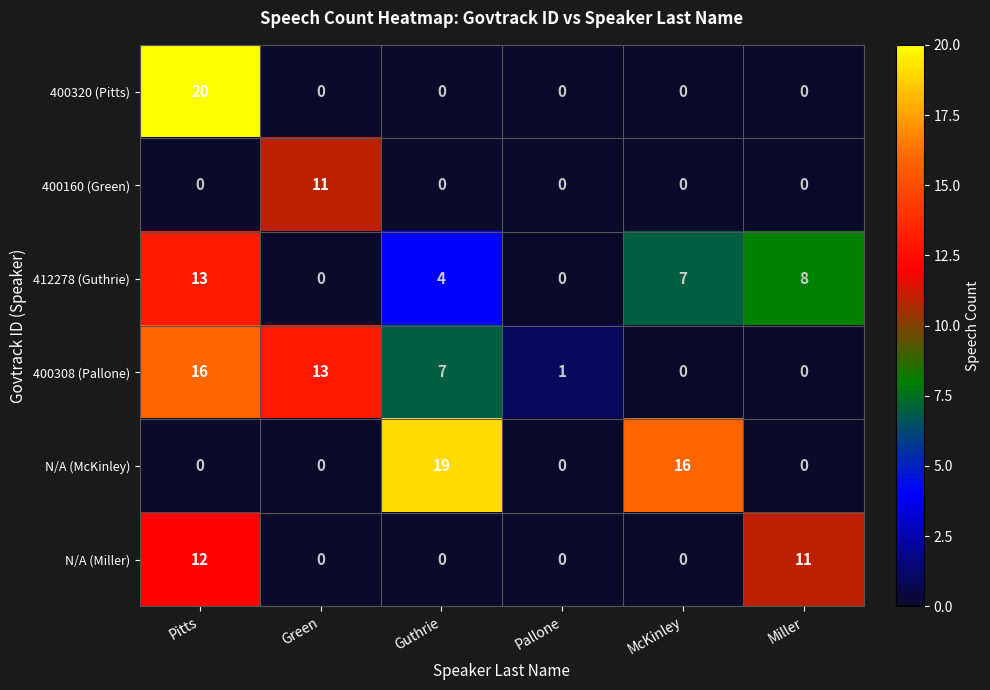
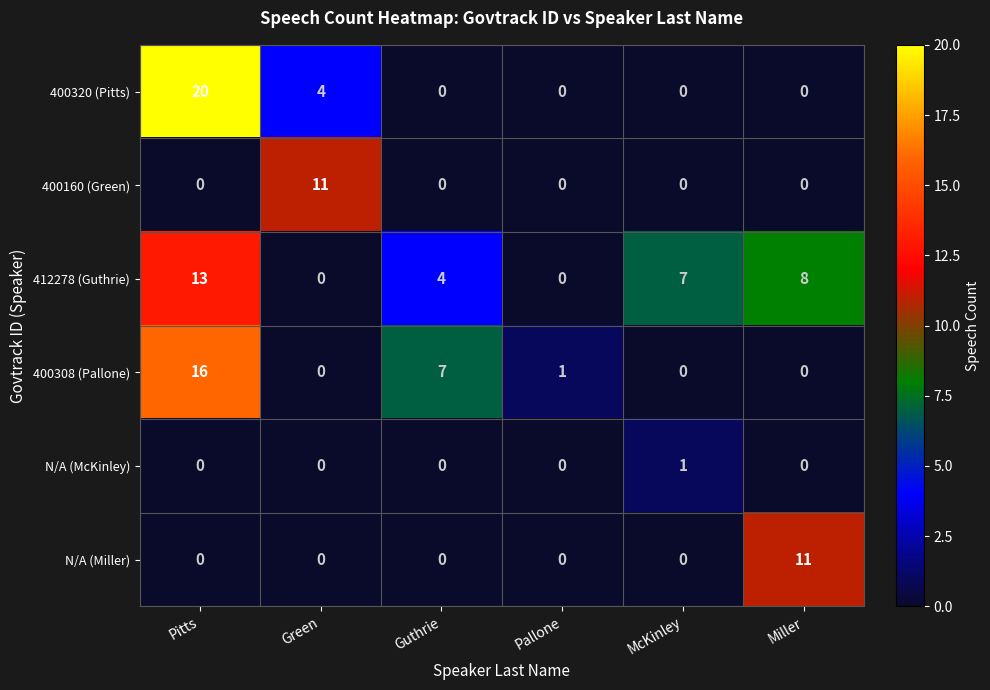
  {
    "400320 (Pitts)": {
      "Pitts": 20,
-     "Green": 0,
+     "Green": 4,
      "Guthrie": 0,
      "Pallone": 0,
      "McKinley": 0,
      "Miller": 0
    },
    "400160 (Green)": {
      "Pitts": 0,
      "Green": 11,
      "Guthrie": 0,
      "Pallone": 0,
      "McKinley": 0,
      "Miller": 0
    },
    "412278 (Guthrie)": {
      "Pitts": 13,
      "Green": 0,
      "Guthrie": 4,
      "Pallone": 0,
      "McKinley": 7,
      "Miller": 8
    },
    "400308 (Pallone)": {
      "Pitts": 16,
-     "Green": 13,
+     "Green": 0,
      "Guthrie": 7,
      "Pallone": 1,
      "McKinley": 0,
      "Miller": 0
    },
    "N/A (McKinley)": {
      "Pitts": 0,
      "Green": 0,
-     "Guthrie": 19,
+     "Guthrie": 0,
      "Pallone": 0,
-     "McKinley": 16,
+     "McKinley": 1,
      "Miller": 0
    },
    "N/A (Miller)": {
-     "Pitts": 12,
+     "Pitts": 0,
      "Green": 0,
      "Guthrie": 0,
      "Pallone": 0,
      "McKinley": 0,
      "Miller": 11
    }
  }
